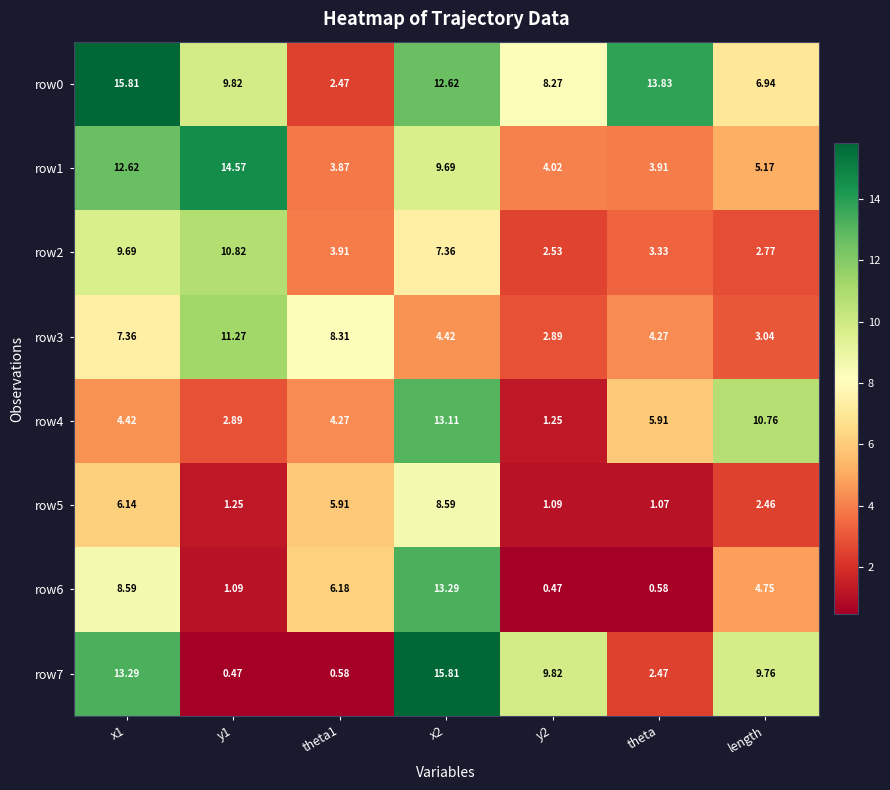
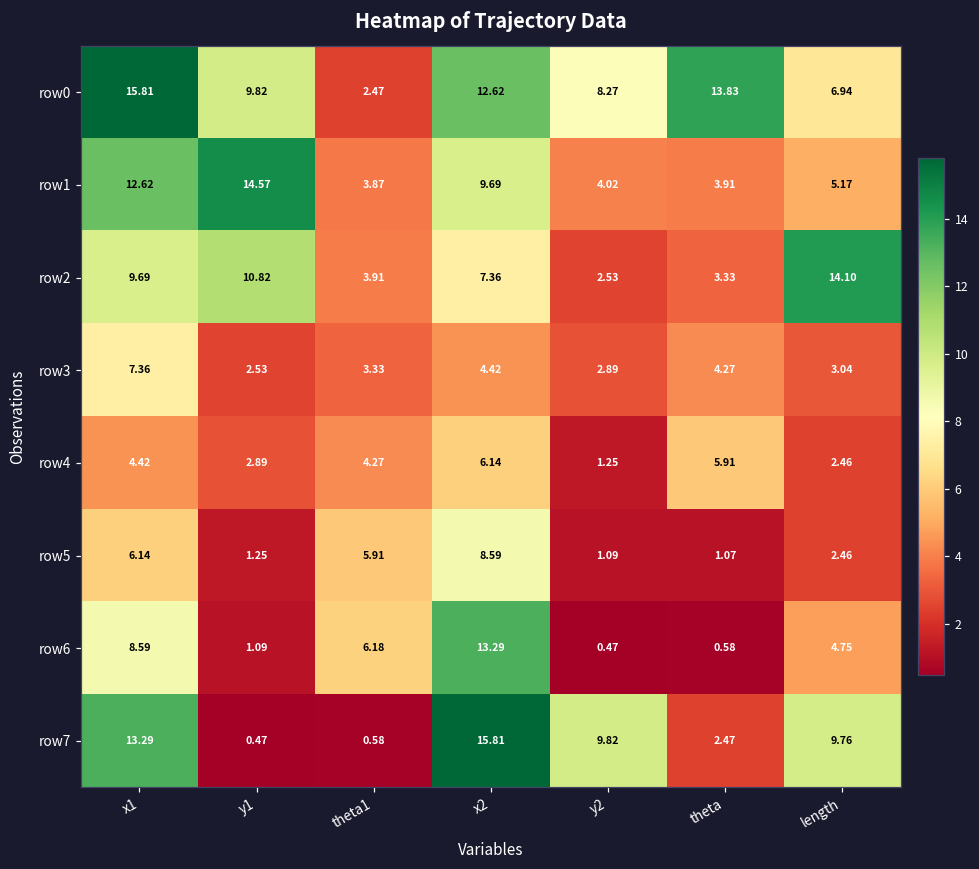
  {
    "row0": {
      "x1": 15.81,
      "y1": 9.82,
      "theta1": 2.47,
      "x2": 12.62,
      "y2": 8.27,
      "theta": 13.83,
      "length": 6.94
    },
    "row1": {
      "x1": 12.62,
      "y1": 14.57,
      "theta1": 3.87,
      "x2": 9.69,
      "y2": 4.02,
      "theta": 3.91,
      "length": 5.17
    },
    "row2": {
      "x1": 9.69,
      "y1": 10.82,
      "theta1": 3.91,
      "x2": 7.36,
      "y2": 2.53,
      "theta": 3.33,
-     "length": 2.77
+     "length": 14.10
    },
    "row3": {
      "x1": 7.36,
-     "y1": 11.27,
-     "theta1": 8.31,
+     "y1": 2.53,
+     "theta1": 3.33,
      "x2": 4.42,
      "y2": 2.89,
      "theta": 4.27,
      "length": 3.04
    },
    "row4": {
      "x1": 4.42,
      "y1": 2.89,
      "theta1": 4.27,
-     "x2": 13.11,
+     "x2": 6.14,
      "y2": 1.25,
      "theta": 5.91,
-     "length": 10.76
+     "length": 2.46
    },
    "row5": {
      "x1": 6.14,
      "y1": 1.25,
      "theta1": 5.91,
      "x2": 8.59,
      "y2": 1.09,
      "theta": 1.07,
      "length": 2.46
    },
    "row6": {
      "x1": 8.59,
      "y1": 1.09,
      "theta1": 6.18,
      "x2": 13.29,
      "y2": 0.47,
      "theta": 0.58,
      "length": 4.75
    },
    "row7": {
      "x1": 13.29,
      "y1": 0.47,
      "theta1": 0.58,
      "x2": 15.81,
      "y2": 9.82,
      "theta": 2.47,
      "length": 9.76
    }
  }
